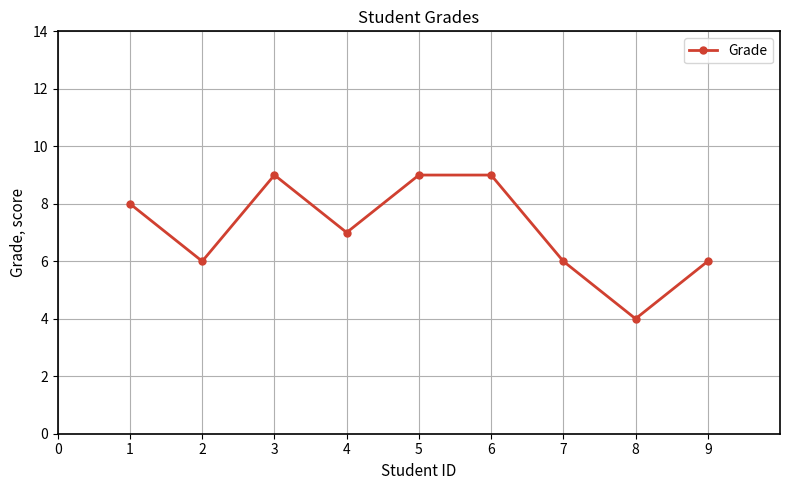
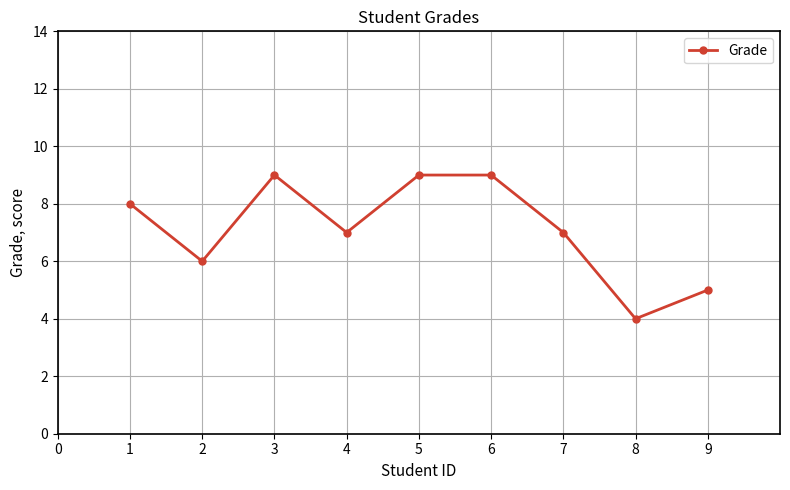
  {
    "1": 8,
    "2": 6,
    "3": 9,
    "4": 7,
    "5": 9,
    "6": 9,
-   "7": 6,
+   "7": 7,
    "8": 4,
-   "9": 6
+   "9": 5
  }
